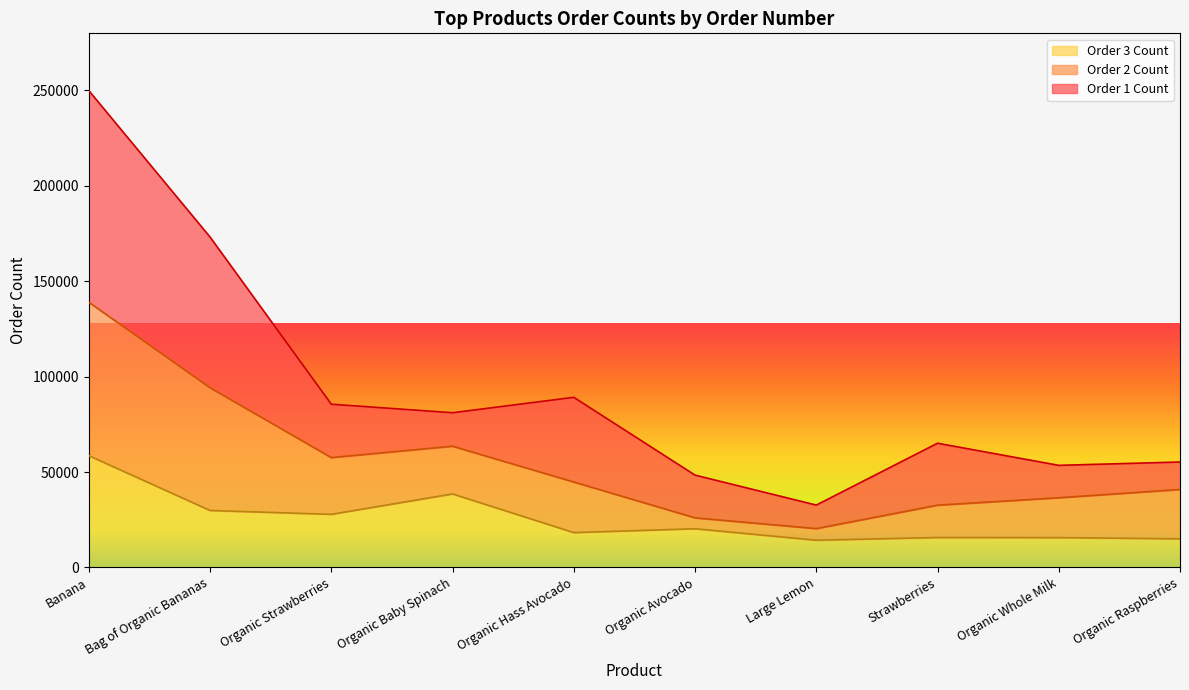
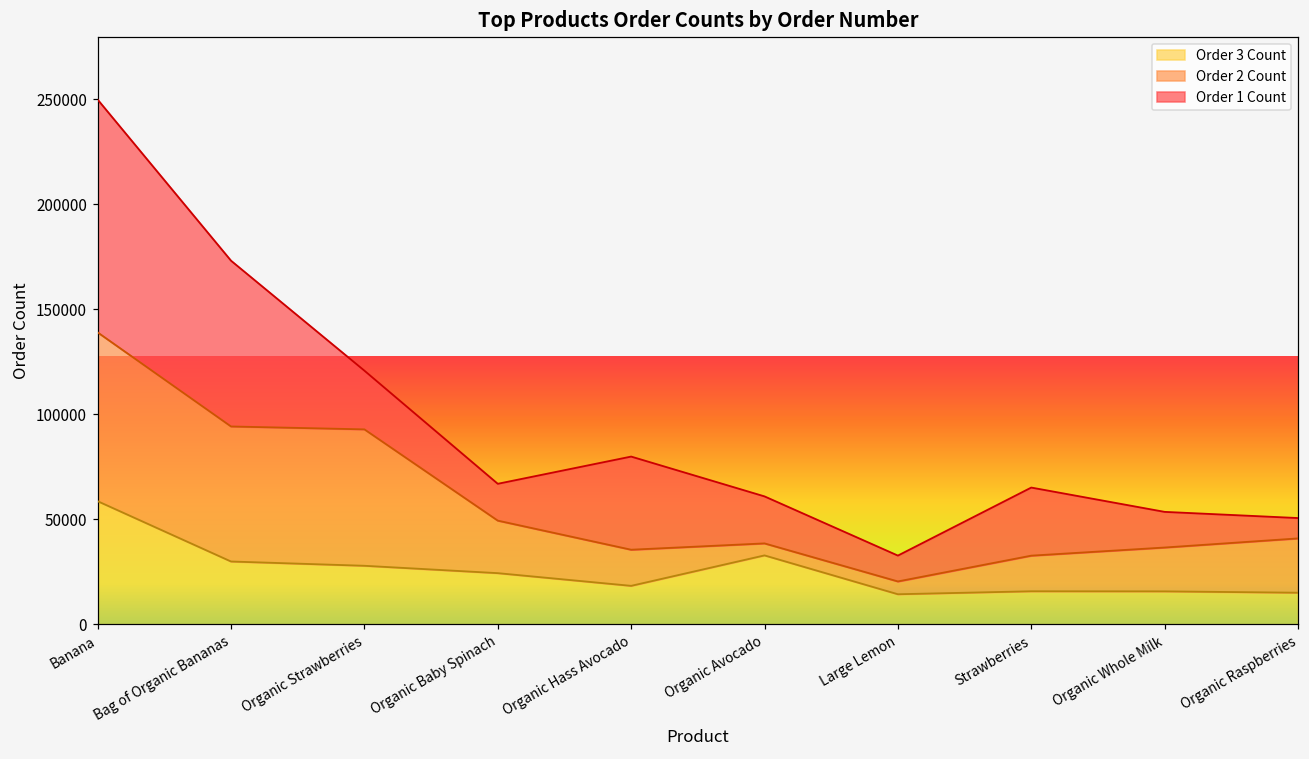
  {
    "Order 3 Count": {
      "Banana": 59000,
      "Bag of Organic Bananas": 30000,
      "Organic Strawberries": 28000,
-     "Organic Baby Spinach": 39000,
+     "Organic Baby Spinach": 24000,
      "Organic Hass Avocado": 18000,
-     "Organic Avocado": 20000,
+     "Organic Avocado": 33000,
      "Large Lemon": 14000,
      "Strawberries": 16000,
      "Organic Whole Milk": 16000,
      "Organic Raspberries": 15000
    },
    "Order 2 Count": {
      "Banana": 80000,
      "Bag of Organic Bananas": 64000,
-     "Organic Strawberries": 30000,
+     "Organic Strawberries": 65000,
      "Organic Baby Spinach": 25000,
-     "Organic Hass Avocado": 27000,
+     "Organic Hass Avocado": 17000,
      "Organic Avocado": 6000,
      "Large Lemon": 6000,
      "Strawberries": 17000,
      "Organic Whole Milk": 21000,
      "Organic Raspberries": 26000
    },
    "Order 1 Count": {
      "Banana": 111000,
      "Bag of Organic Bananas": 79000,
      "Organic Strawberries": 28000,
      "Organic Baby Spinach": 18000,
      "Organic Hass Avocado": 44000,
      "Organic Avocado": 22000,
      "Large Lemon": 12000,
      "Strawberries": 32000,
      "Organic Whole Milk": 17000,
-     "Organic Raspberries": 14000
+     "Organic Raspberries": 10000
    }
  }
